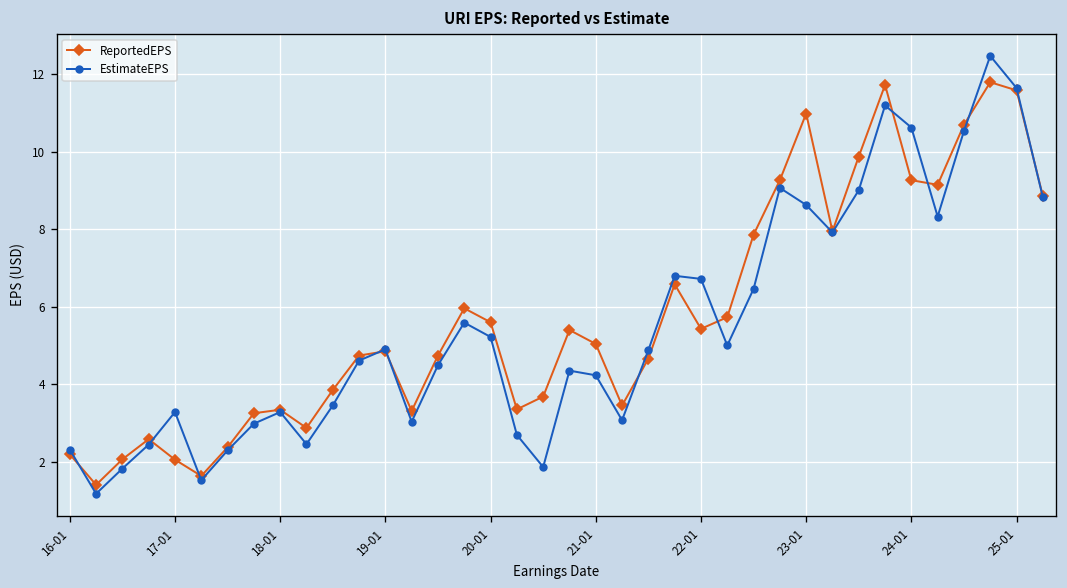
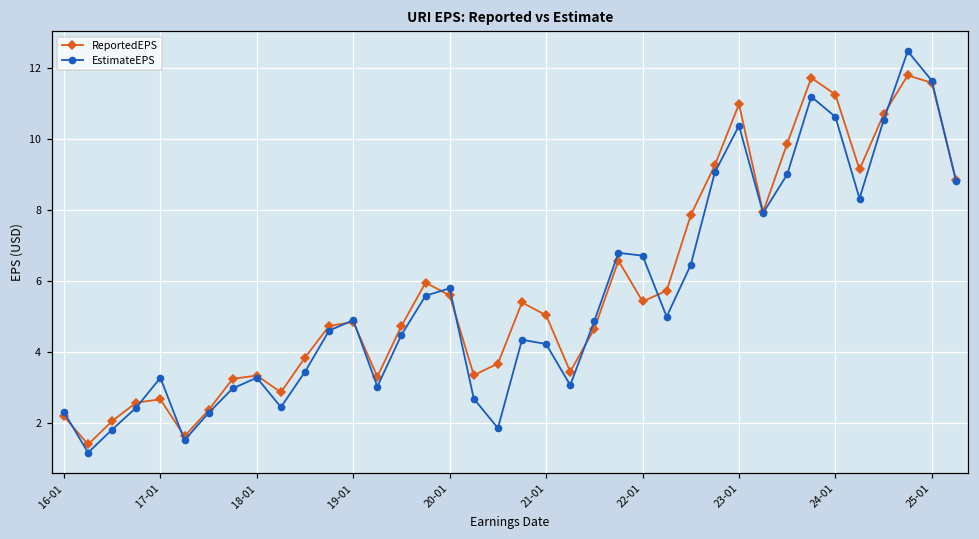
  {
    "ReportedEPS": {
      "16-01": 2.2,
-     "17-01": 2.1,
+     "17-01": 2.7,
      "20-01": 5.6,
      "21-01": 5.0,
      "22-01": 5.4,
      "23-01": 11.0,
-     "24-01": 9.3
+     "24-01": 11.3
    },
    "EstimateEPS": {
      "16-01": 2.3,
      "17-01": 3.3,
-     "20-01": 5.2,
+     "20-01": 5.8,
      "21-01": 4.2,
      "22-01": 6.7,
-     "23-01": 8.6,
+     "23-01": 10.4,
      "24-01": 10.6
    }
  }
